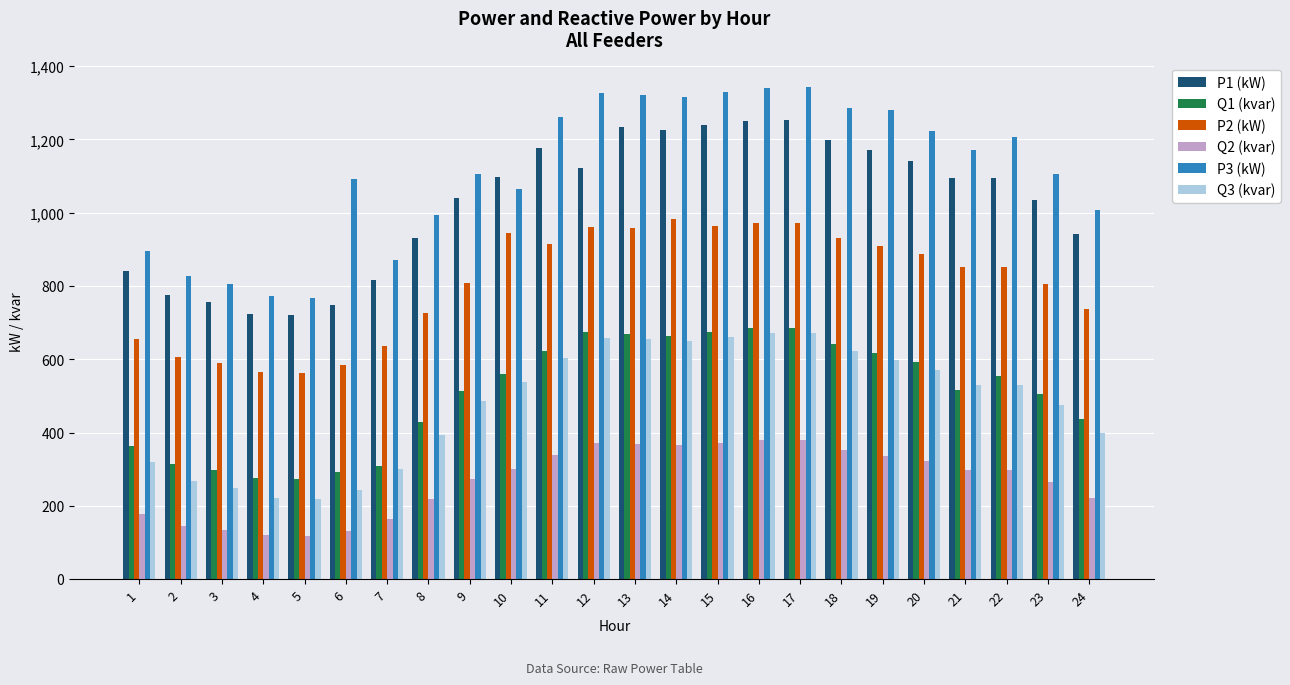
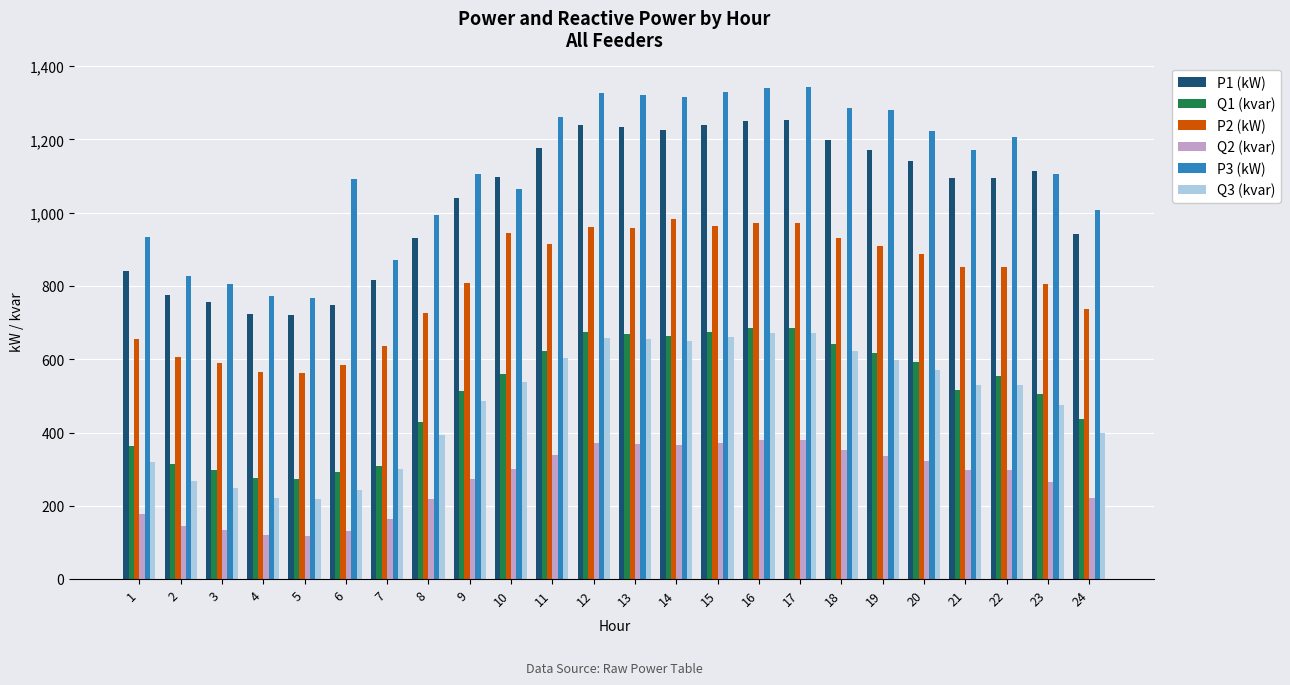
  {
    "P1 (kW)": {
      "1": "840",
      "2": "780",
      "3": "760",
      "4": "720",
      "5": "720",
      "6": "750",
      "7": "820",
      "8": "930",
      "9": "1,040",
      "10": "1,100",
      "11": "1,180",
-     "12": "1,120",
+     "12": "1,240",
      "13": "1,230",
      "14": "1,230",
      "15": "1,240",
      "16": "1,250",
      "17": "1,250",
      "18": "1,200",
      "19": "1,170",
      "20": "1,140",
      "21": "1,100",
      "22": "1,100",
-     "23": "1,030",
+     "23": "1,110",
      "24": "940"
    },
    "Q1 (kvar)": {
      "1": "360",
      "2": "310",
      "3": "300",
      "4": "270",
      "5": "270",
      "6": "290",
      "7": "310",
      "8": "430",
      "9": "510",
      "10": "560",
      "11": "620",
      "12": "670",
      "13": "670",
      "14": "660",
      "15": "670",
      "16": "680",
      "17": "690",
      "18": "640",
      "19": "620",
      "20": "590",
      "21": "520",
      "22": "560",
      "23": "510",
      "24": "440"
    },
    "P2 (kW)": {
      "1": "660",
      "2": "610",
      "3": "590",
      "4": "570",
      "5": "560",
      "6": "580",
      "7": "640",
      "8": "730",
      "9": "810",
      "10": "950",
      "11": "910",
      "12": "960",
      "13": "960",
      "14": "980",
      "15": "960",
      "16": "970",
      "17": "970",
      "18": "930",
      "19": "910",
      "20": "890",
      "21": "850",
      "22": "850",
      "23": "810",
      "24": "740"
    },
    "P3 (kW)": {
-     "1": "900",
+     "1": "930",
      "2": "830",
      "3": "810",
      "4": "770",
      "5": "770",
      "6": "1,090",
      "7": "870",
      "8": "990",
      "9": "1,110",
      "10": "1,060",
      "11": "1,260",
      "12": "1,330",
      "13": "1,320",
      "14": "1,310",
      "15": "1,330",
      "16": "1,340",
      "17": "1,340",
      "18": "1,280",
      "19": "1,280",
      "20": "1,220",
      "21": "1,170",
      "22": "1,210",
      "23": "1,110",
      "24": "1,010"
    }
  }
